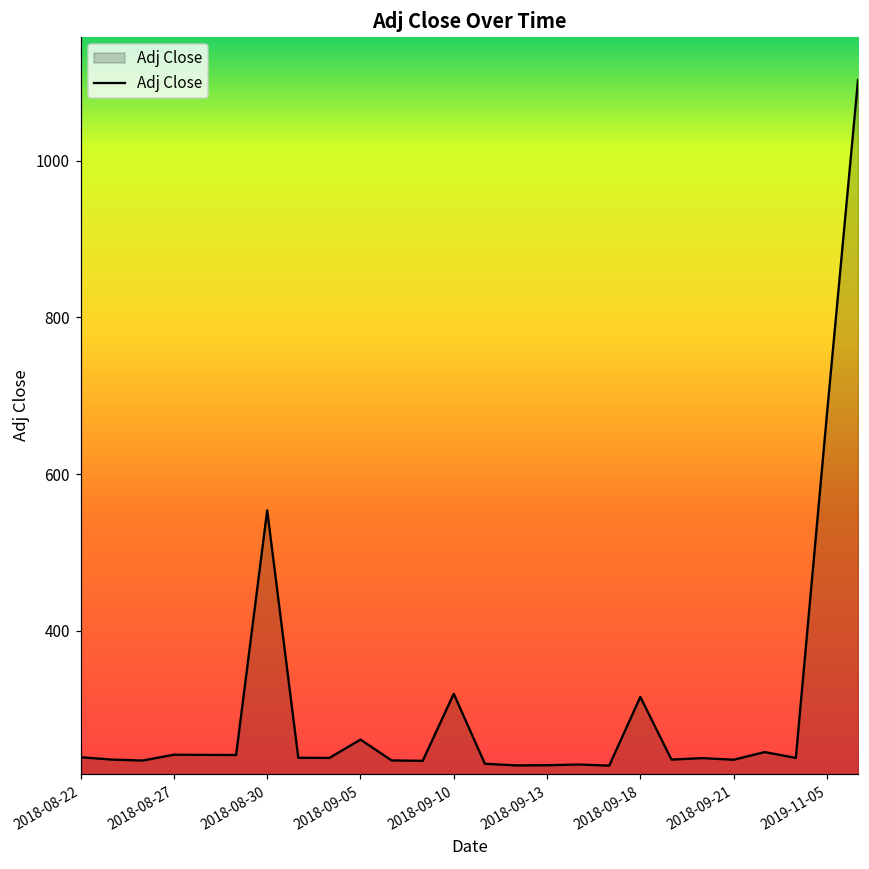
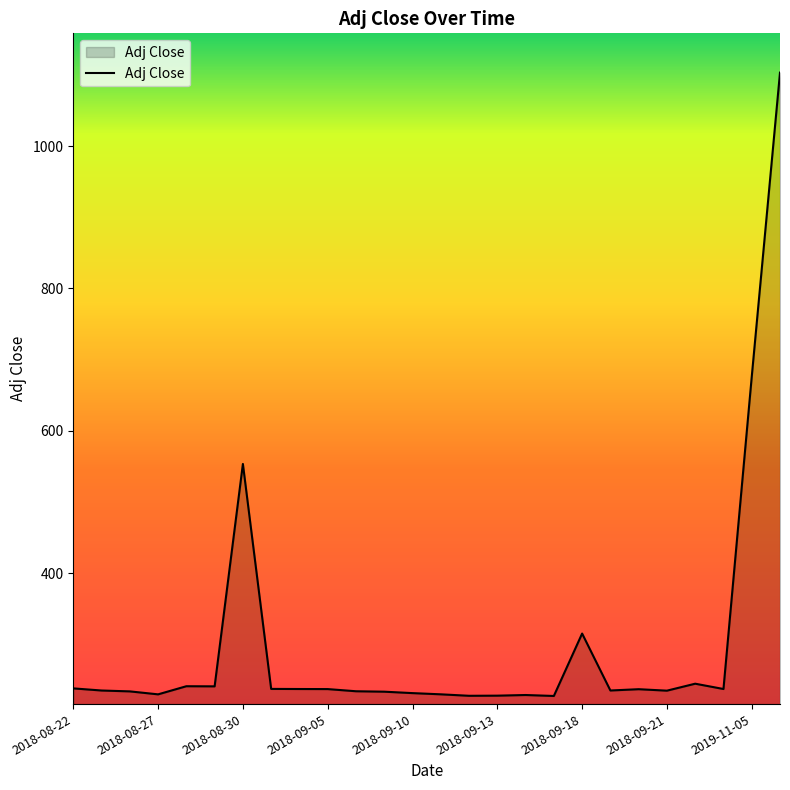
  {
    "2018-08-22": 240,
-   "2018-08-27": 240,
+   "2018-08-27": 230,
    "2018-08-30": 550,
-   "2018-09-05": 260,
-   "2018-09-10": 320,
+   "2018-09-05": 240,
+   "2018-09-10": 230,
    "2018-09-13": 230,
    "2018-09-18": 320,
    "2018-09-21": 240,
    "2019-11-05": 680
  }
